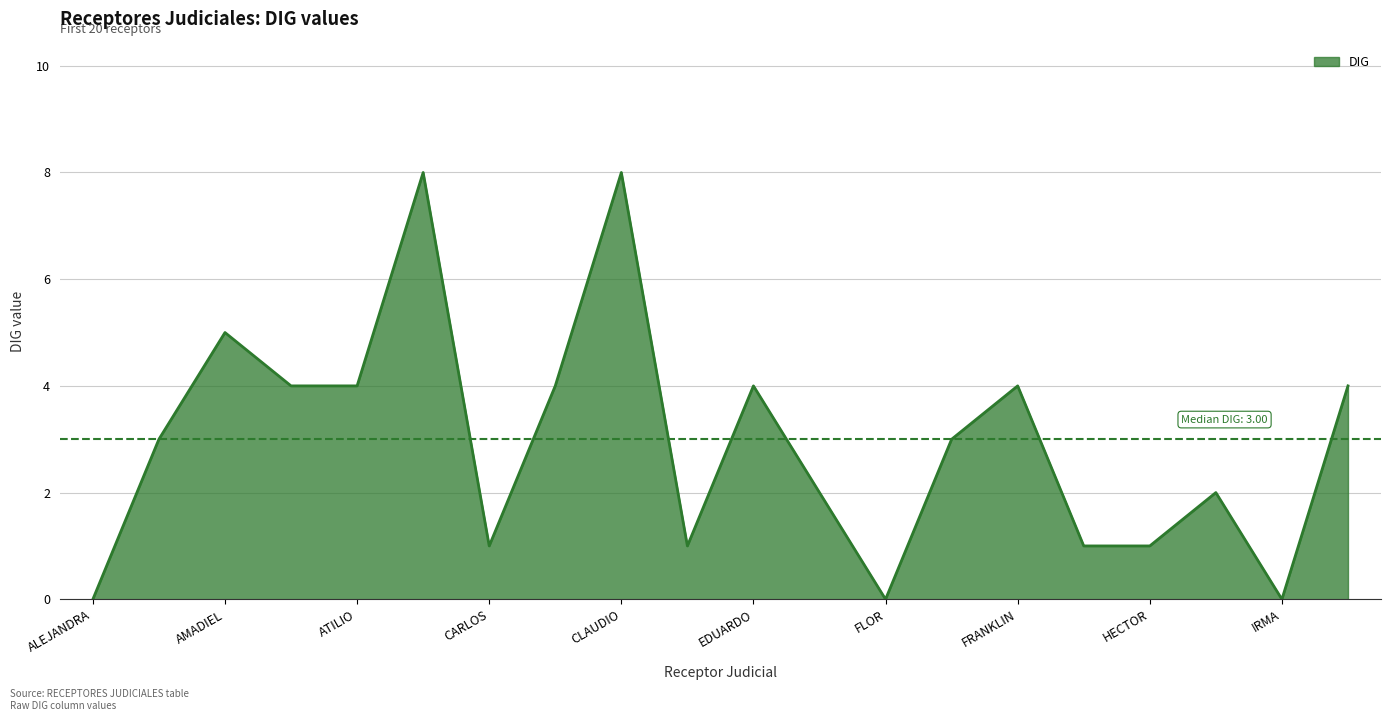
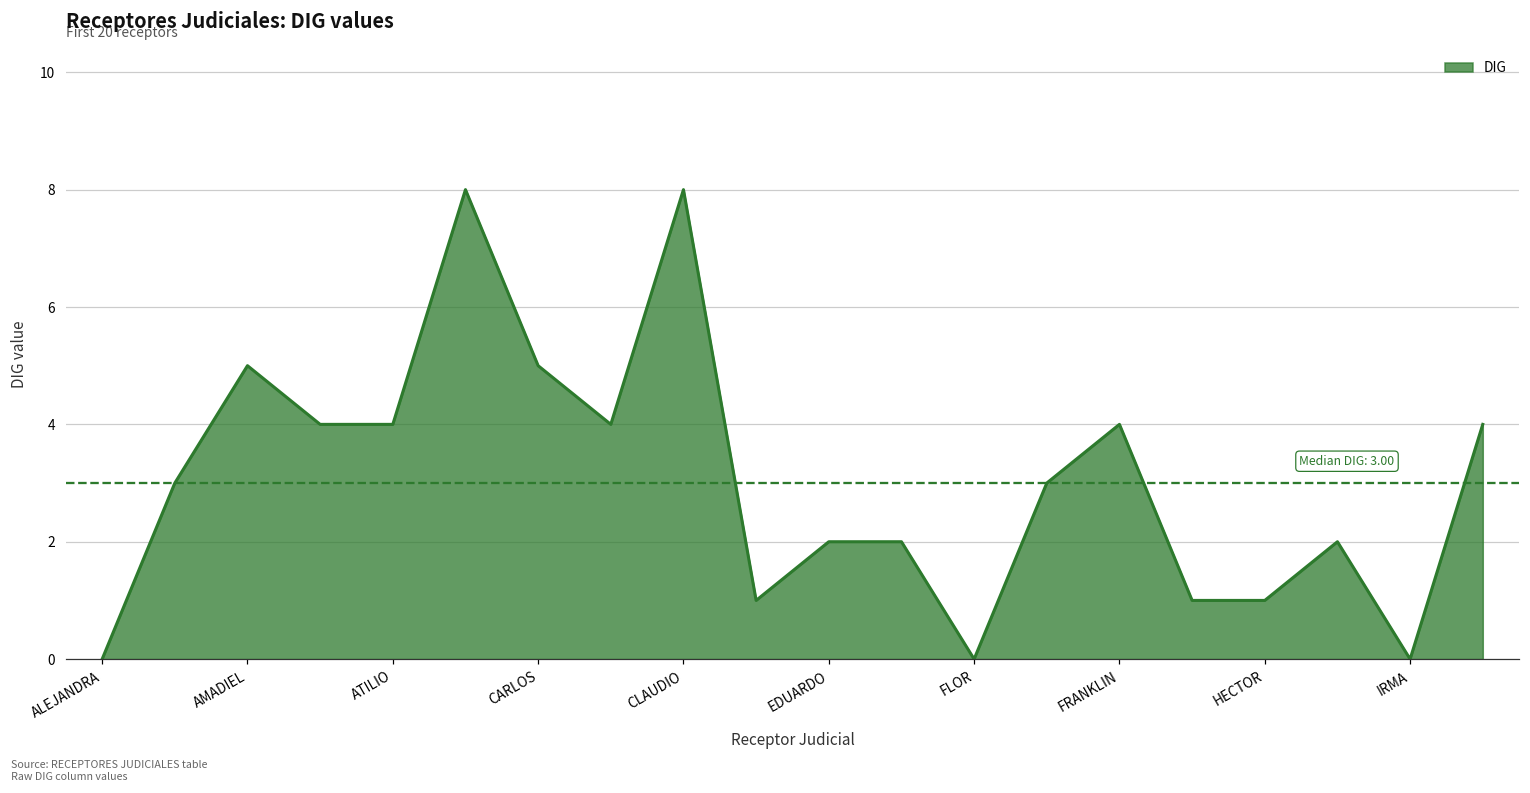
  {
    "ALEJANDRA": 0,
    "AMADIEL": 5,
    "ATILIO": 4,
-   "CARLOS": 1,
+   "CARLOS": 5,
    "CLAUDIO": 8,
-   "EDUARDO": 4,
+   "EDUARDO": 2,
    "FLOR": 0,
    "FRANKLIN": 4,
    "HECTOR": 1,
    "IRMA": 0
  }
